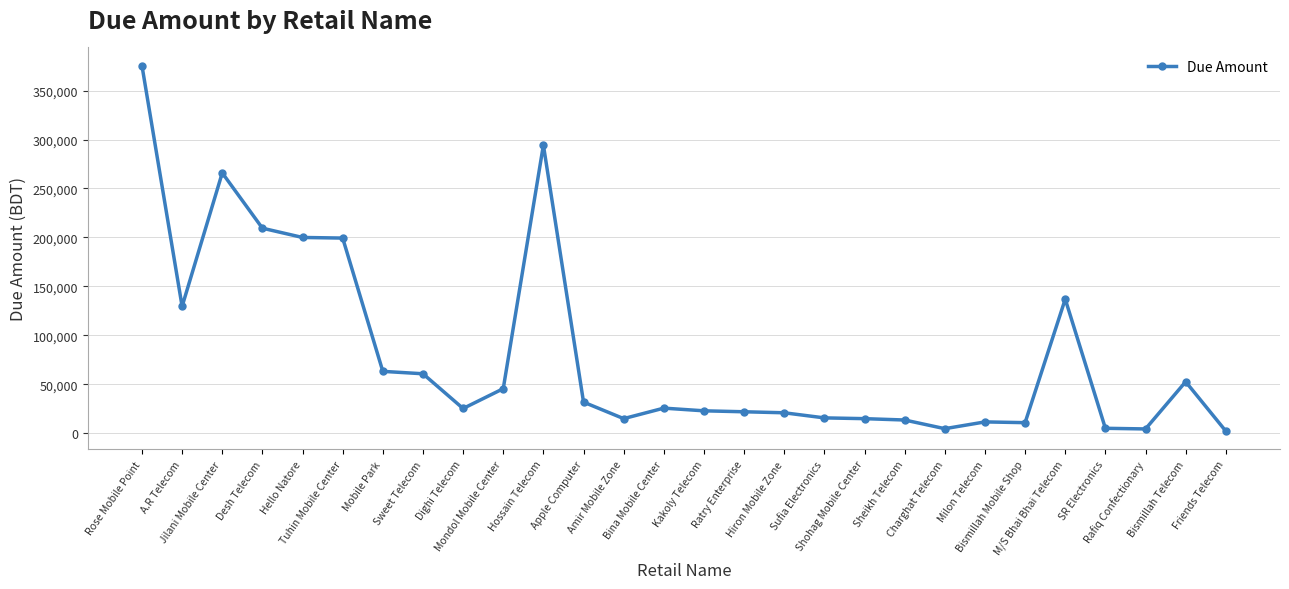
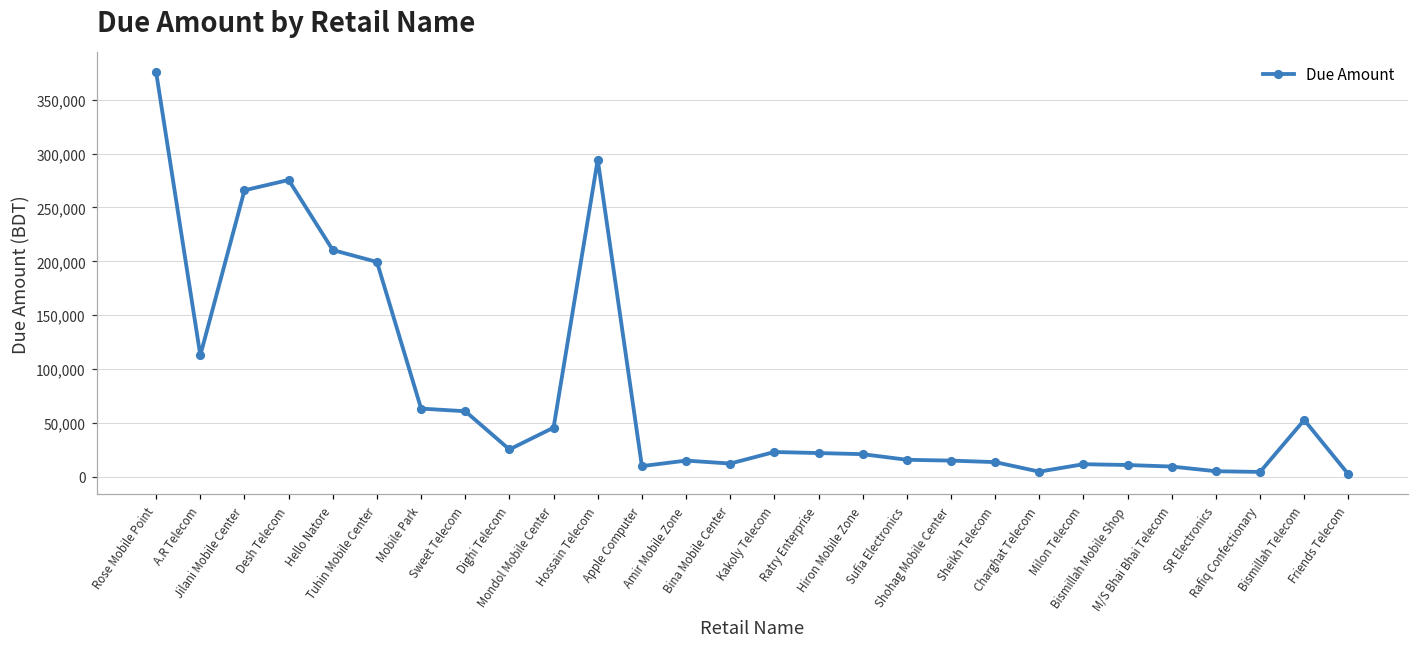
  {
    "Rose Mobile Point": "380,000",
-   "A.R Telecom": "130,000",
+   "A.R Telecom": "110,000",
    "Jilani Mobile Center": "270,000",
-   "Desh Telecom": "210,000",
-   "Hello Natore": "200,000",
+   "Desh Telecom": "280,000",
+   "Hello Natore": "210,000",
    "Tuhin Mobile Center": "200,000",
    "Mobile Park": "60,000",
    "Sweet Telecom": "60,000",
    "Dighi Telecom": "30,000",
    "Mondol Mobile Center": "50,000",
    "Hossain Telecom": "290,000",
-   "Apple Computer": "30,000",
+   "Apple Computer": "10,000",
    "Amir Mobile Zone": "20,000",
-   "Bina Mobile Center": "30,000",
+   "Bina Mobile Center": "10,000",
    "Kakoly Telecom": "20,000",
    "Ratry Enterprise": "20,000",
    "Hiron Mobile Zone": "20,000",
    "Sufia Electronics": "20,000",
    "Shohag Mobile Center": "20,000",
    "Sheikh Telecom": "10,000",
    "Charghat Telecom": "0",
    "Milon Telecom": "10,000",
    "Bismillah Mobile Shop": "10,000",
-   "M/S Bhai Bhai Telecom": "140,000",
+   "M/S Bhai Bhai Telecom": "10,000",
    "SR Electronics": "10,000",
    "Rafiq Confectionary": "0",
    "Bismillah Telecom": "50,000",
    "Friends Telecom": "0"
  }
